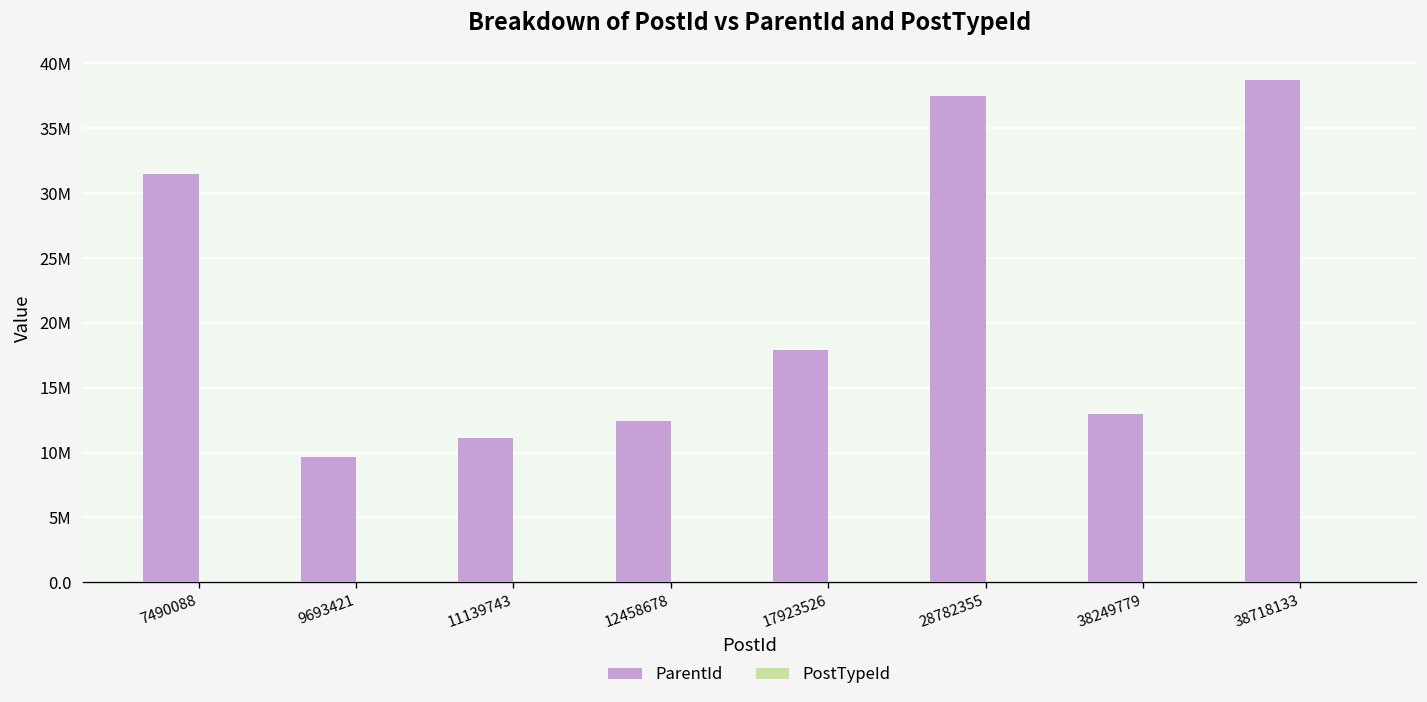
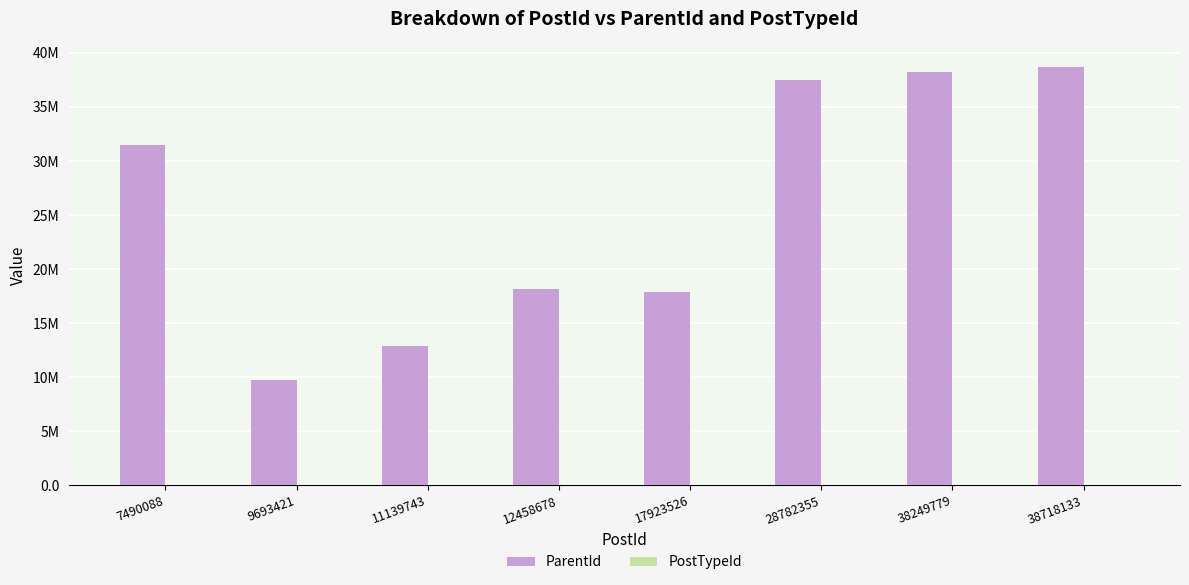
  {
    "ParentId": {
      "7490088": 31500000,
      "9693421": 9700000,
-     "11139743": 11100000,
-     "12458678": 12500000,
+     "11139743": 12900000,
+     "12458678": 18200000,
      "17923526": 17900000,
      "28782355": 37500000,
-     "38249779": 12900000,
+     "38249779": 38200000,
      "38718133": 38700000
    }
  }
